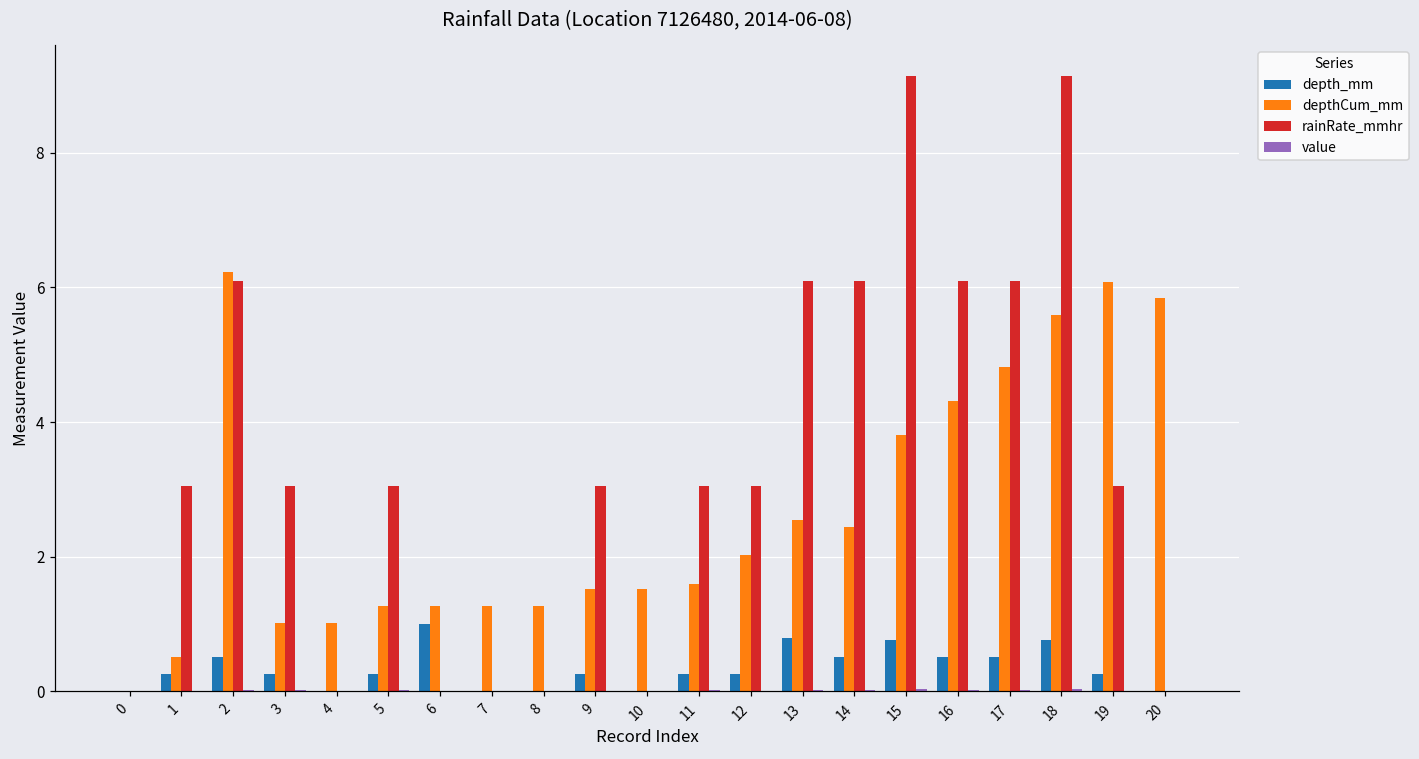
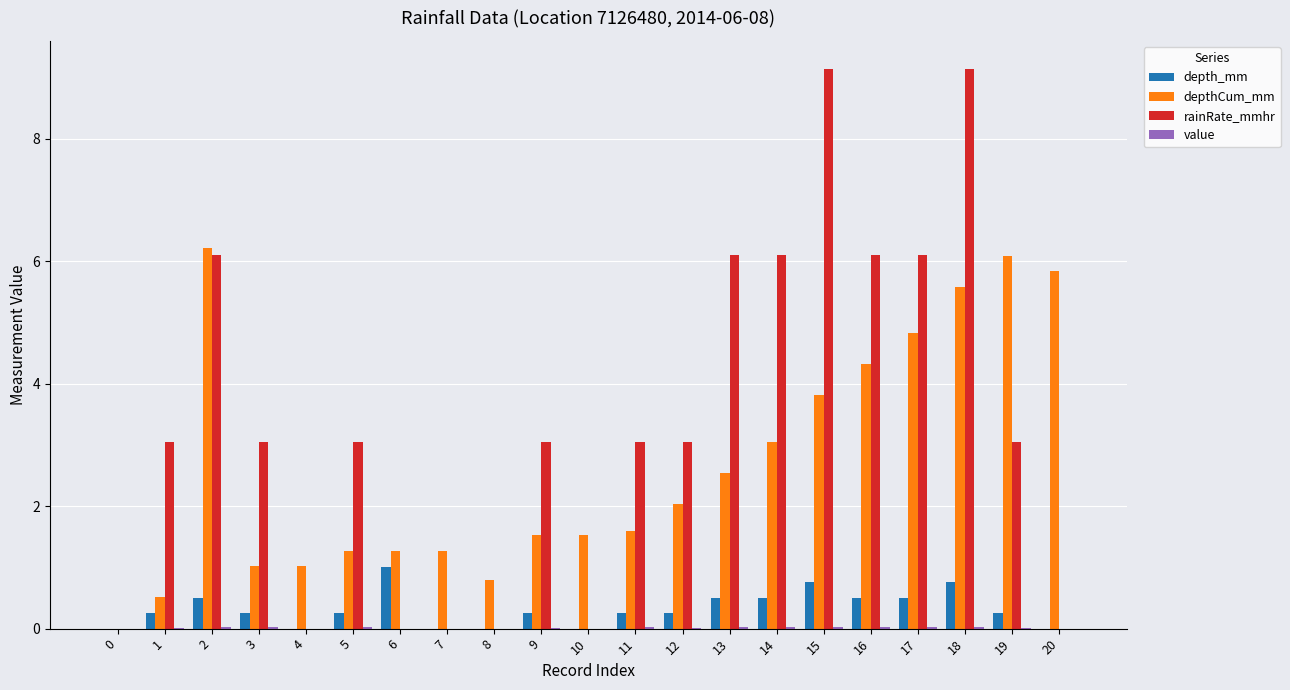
  {
    "depth_mm": {
      "0": 0.0,
      "1": 0.3,
      "2": 0.5,
      "3": 0.3,
      "4": 0.0,
      "5": 0.3,
      "6": 1.0,
      "7": 0.0,
      "8": 0.0,
      "9": 0.3,
      "10": 0.0,
      "11": 0.3,
      "12": 0.3,
-     "13": 0.8,
+     "13": 0.5,
      "14": 0.5,
      "15": 0.8,
      "16": 0.5,
      "17": 0.5,
      "18": 0.8,
      "19": 0.3,
      "20": 0.0
    },
    "depthCum_mm": {
      "0": 0.0,
      "1": 0.5,
      "2": 6.2,
      "3": 1.0,
      "4": 1.0,
      "5": 1.3,
      "6": 1.3,
      "7": 1.3,
-     "8": 1.3,
+     "8": 0.8,
      "9": 1.5,
      "10": 1.5,
      "11": 1.6,
      "12": 2.0,
      "13": 2.5,
-     "14": 2.4,
+     "14": 3.0,
      "15": 3.8,
      "16": 4.3,
      "17": 4.8,
      "18": 5.6,
      "19": 6.1,
      "20": 5.8
    },
    "rainRate_mmhr": {
      "0": 0.0,
      "1": 3.0,
      "2": 6.1,
      "3": 3.0,
      "4": 0.0,
      "5": 3.0,
      "6": 0.0,
      "7": 0.0,
      "8": 0.0,
      "9": 3.0,
      "10": 0.0,
      "11": 3.0,
      "12": 3.0,
      "13": 6.1,
      "14": 6.1,
      "15": 9.1,
      "16": 6.1,
      "17": 6.1,
      "18": 9.1,
      "19": 3.0,
      "20": 0.0
    },
    "value": {
      "0": 0.0,
      "4": 0.0,
      "6": 0.0,
      "7": 0.0,
      "8": 0.0,
      "10": 0.0,
      "20": 0.0
    }
  }
